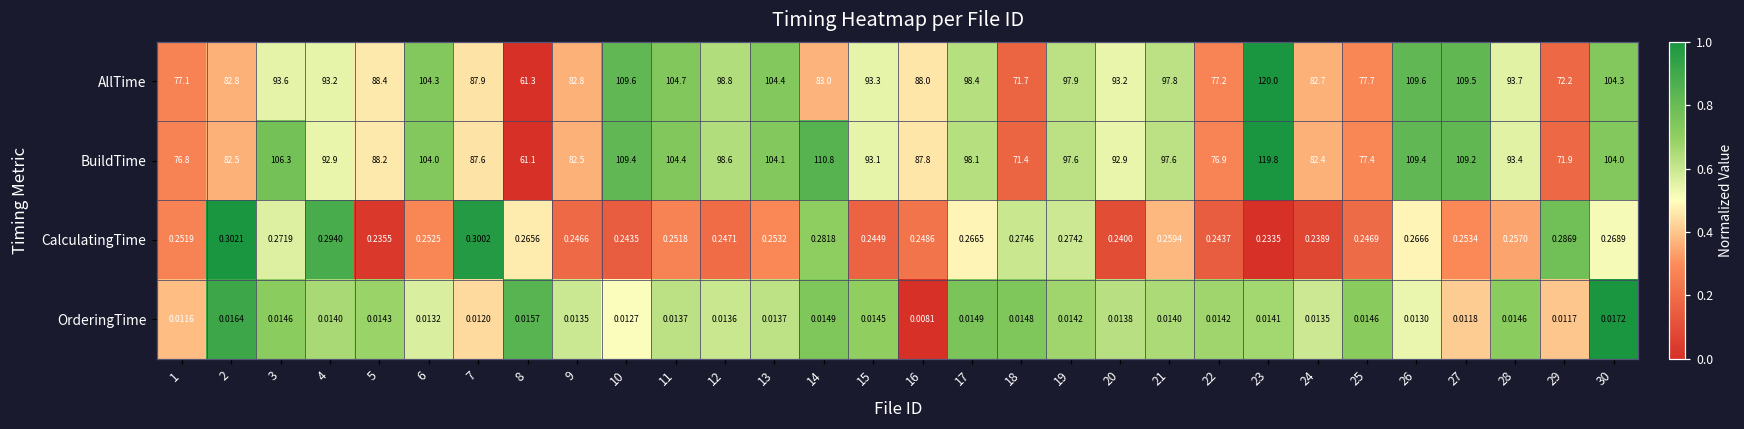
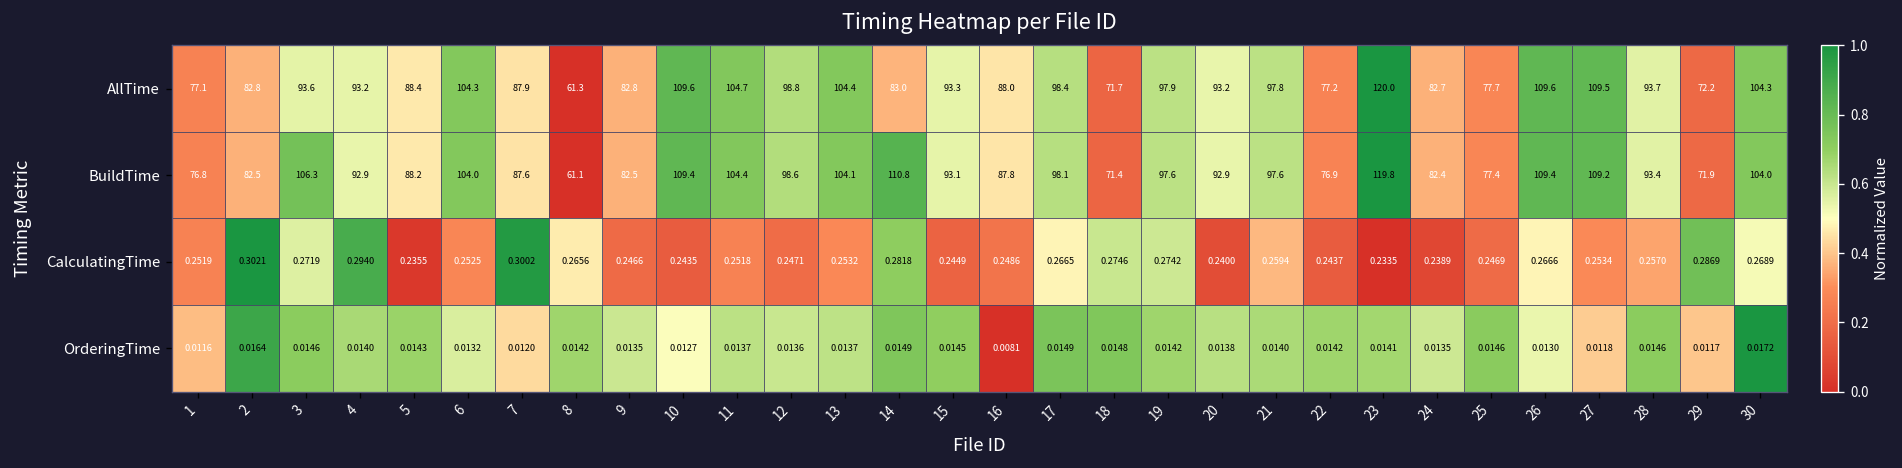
  {
    "AllTime": {
      "1": 77.1,
      "2": 82.8,
      "3": 93.6,
      "4": 93.2,
      "5": 88.4,
      "6": 104.3,
      "7": 87.9,
      "8": 61.3,
      "9": 82.8,
      "10": 109.6,
      "11": 104.7,
      "12": 98.8,
      "13": 104.4,
      "14": 83.0,
      "15": 93.3,
      "16": 88.0,
      "17": 98.4,
      "18": 71.7,
      "19": 97.9,
      "20": 93.2,
      "21": 97.8,
      "22": 77.2,
      "23": 120.0,
      "24": 82.7,
      "25": 77.7,
      "26": 109.6,
      "27": 109.5,
      "28": 93.7,
      "29": 72.2,
      "30": 104.3
    },
    "BuildTime": {
      "1": 76.8,
      "2": 82.5,
      "3": 106.3,
      "4": 92.9,
      "5": 88.2,
      "6": 104.0,
      "7": 87.6,
      "8": 61.1,
      "9": 82.5,
      "10": 109.4,
      "11": 104.4,
      "12": 98.6,
      "13": 104.1,
      "14": 110.8,
      "15": 93.1,
      "16": 87.8,
      "17": 98.1,
      "18": 71.4,
      "19": 97.6,
      "20": 92.9,
      "21": 97.6,
      "22": 76.9,
      "23": 119.8,
      "24": 82.4,
      "25": 77.4,
      "26": 109.4,
      "27": 109.2,
      "28": 93.4,
      "29": 71.9,
      "30": 104.0
    },
    "CalculatingTime": {
      "1": 0.2519,
      "2": 0.3021,
      "3": 0.2719,
      "4": 0.2940,
      "5": 0.2355,
      "6": 0.2525,
      "7": 0.3002,
      "8": 0.2656,
      "9": 0.2466,
      "10": 0.2435,
      "11": 0.2518,
      "12": 0.2471,
      "13": 0.2532,
      "14": 0.2818,
      "15": 0.2449,
      "16": 0.2486,
      "17": 0.2665,
      "18": 0.2746,
      "19": 0.2742,
      "20": 0.2400,
      "21": 0.2594,
      "22": 0.2437,
      "23": 0.2335,
      "24": 0.2389,
      "25": 0.2469,
      "26": 0.2666,
      "27": 0.2534,
      "28": 0.2570,
      "29": 0.2869,
      "30": 0.2689
    },
    "OrderingTime": {
      "1": 0.0116,
      "2": 0.0164,
      "3": 0.0146,
      "4": 0.0140,
      "5": 0.0143,
      "6": 0.0132,
      "7": 0.0120,
-     "8": 0.0157,
+     "8": 0.0142,
      "9": 0.0135,
      "10": 0.0127,
      "11": 0.0137,
      "12": 0.0136,
      "13": 0.0137,
      "14": 0.0149,
      "15": 0.0145,
      "16": 0.0081,
      "17": 0.0149,
      "18": 0.0148,
      "19": 0.0142,
      "20": 0.0138,
      "21": 0.0140,
      "22": 0.0142,
      "23": 0.0141,
      "24": 0.0135,
      "25": 0.0146,
      "26": 0.0130,
      "27": 0.0118,
      "28": 0.0146,
      "29": 0.0117,
      "30": 0.0172
    }
  }
